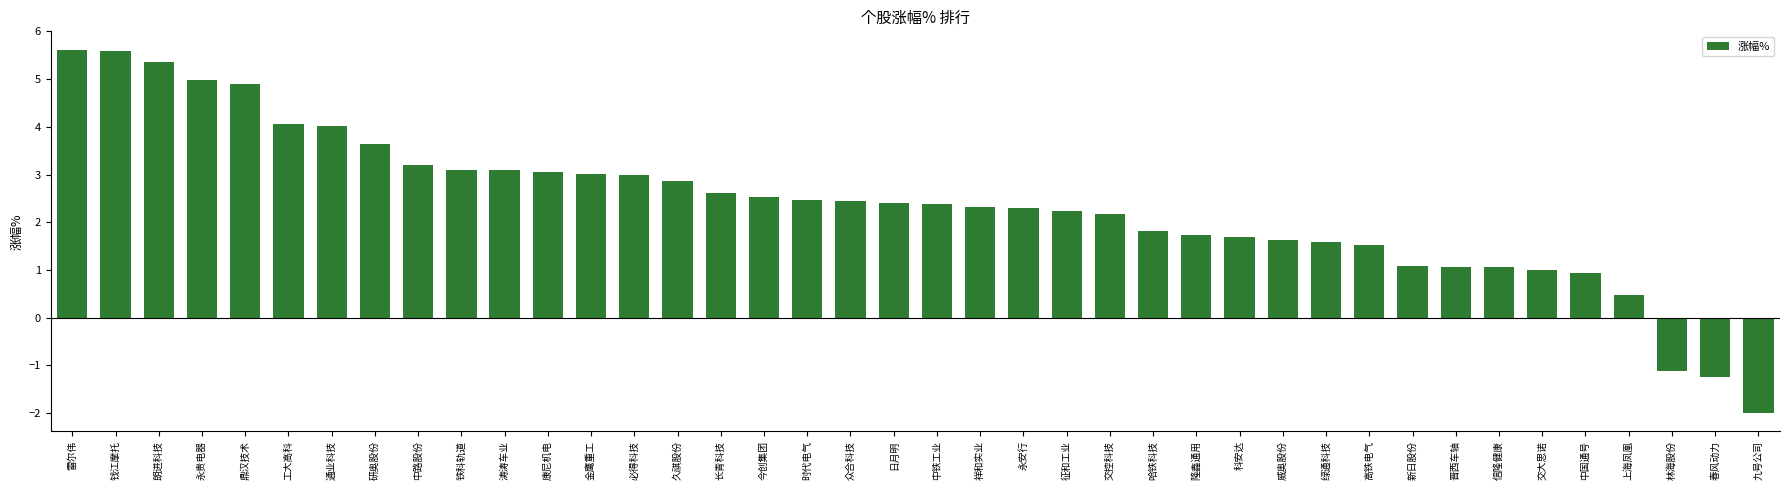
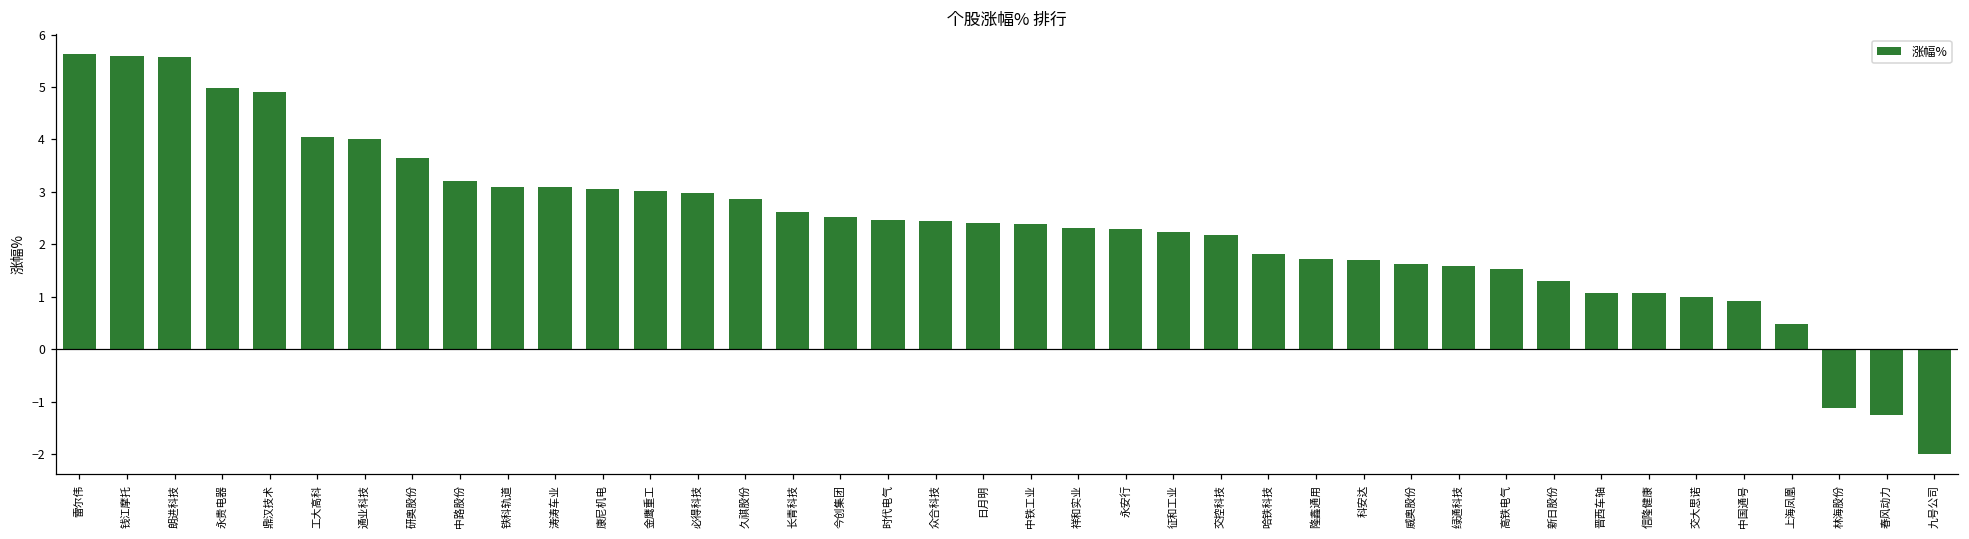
  {
    "雷尔伟": 5.6,
    "钱江摩托": 5.6,
-   "朗进科技": 5.4,
+   "朗进科技": 5.6,
    "永贵电器": 5.0,
    "鼎汉技术": 4.9,
    "工大高科": 4.1,
    "通业科技": 4.0,
    "研奥股份": 3.6,
    "中路股份": 3.2,
    "铁科轨道": 3.1,
    "涛涛车业": 3.1,
    "康尼机电": 3.1,
    "金鹰重工": 3.0,
    "必得科技": 3.0,
    "久祺股份": 2.9,
    "长青科技": 2.6,
    "今创集团": 2.5,
    "时代电气": 2.5,
    "众合科技": 2.4,
    "日月明": 2.4,
    "中铁工业": 2.4,
    "祥和实业": 2.3,
    "永安行": 2.3,
    "征和工业": 2.2,
    "交控科技": 2.2,
    "哈铁科技": 1.8,
    "隆鑫通用": 1.7,
    "科安达": 1.7,
    "威奥股份": 1.6,
    "绿通科技": 1.6,
    "高铁电气": 1.5,
-   "新日股份": 1.1,
+   "新日股份": 1.3,
    "晋西车轴": 1.1,
    "信隆健康": 1.1,
    "交大思诺": 1.0,
    "中国通号": 0.9,
    "上海凤凰": 0.5,
    "林海股份": -1.1,
    "春风动力": -1.2,
    "九号公司": -2.0
  }
